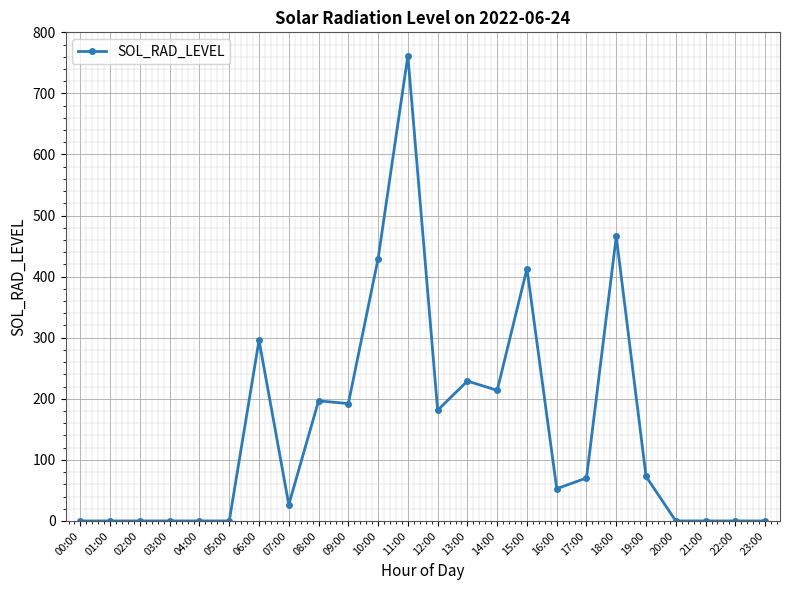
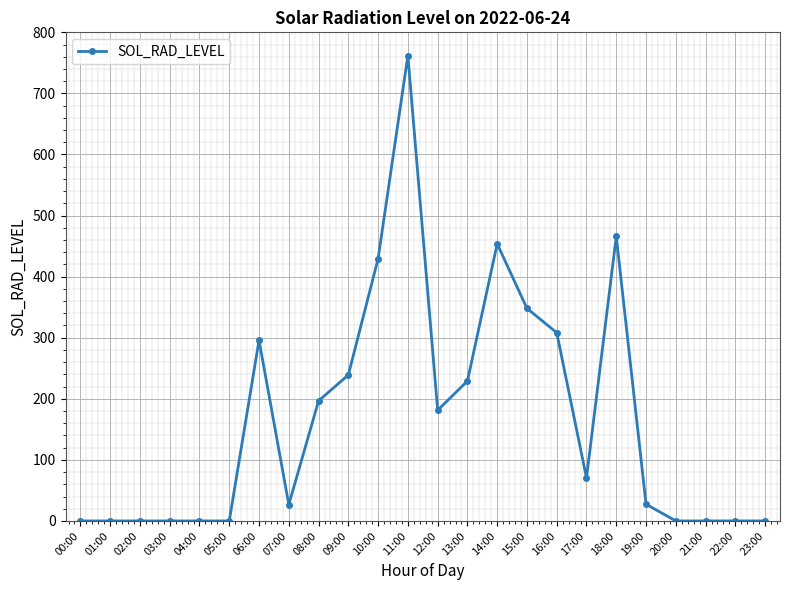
  {
    "00:00": 0,
    "01:00": 0,
    "02:00": 0,
    "03:00": 0,
    "04:00": 0,
    "05:00": 0,
    "06:00": 300,
    "07:00": 30,
    "08:00": 200,
-   "09:00": 190,
+   "09:00": 240,
    "10:00": 430,
    "11:00": 760,
    "12:00": 180,
    "13:00": 230,
-   "14:00": 210,
-   "15:00": 410,
-   "16:00": 50,
+   "14:00": 450,
+   "15:00": 350,
+   "16:00": 310,
    "17:00": 70,
    "18:00": 470,
-   "19:00": 70,
+   "19:00": 30,
    "20:00": 0,
    "21:00": 0,
    "22:00": 0,
    "23:00": 0
  }
